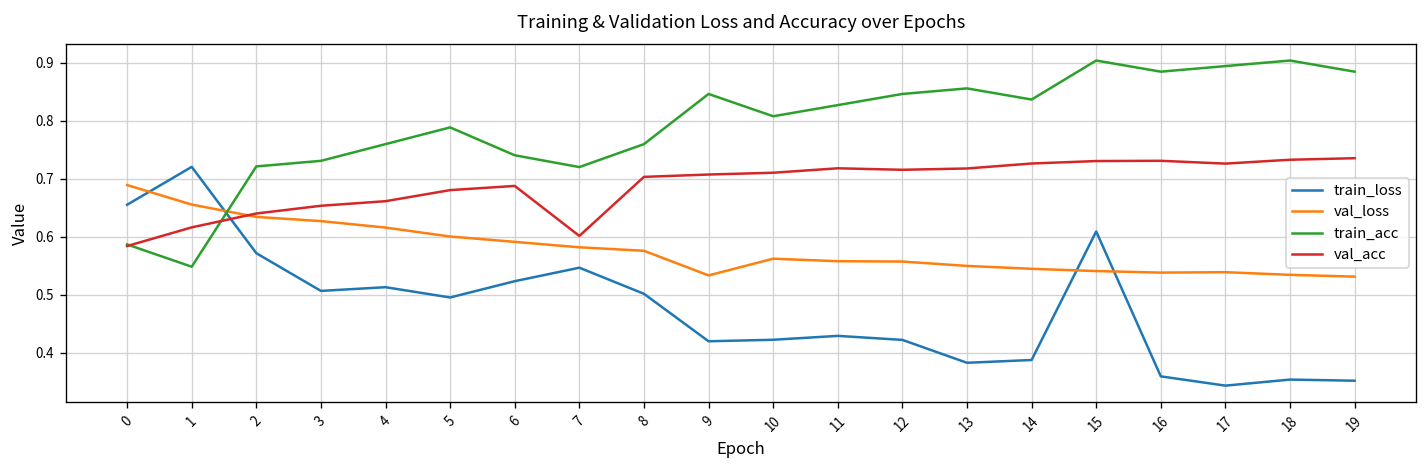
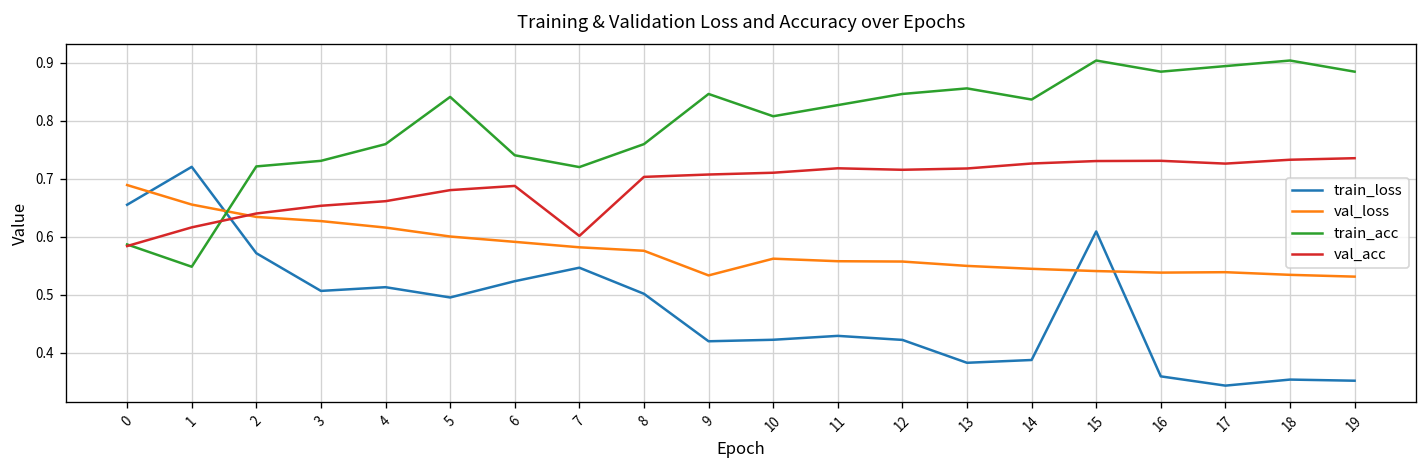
  {
    "train_loss": {
      "0": 0.65,
      "1": 0.72,
      "2": 0.57,
      "3": 0.51,
      "4": 0.51,
      "5": 0.50,
      "6": 0.52,
      "7": 0.55,
      "8": 0.50,
      "9": 0.42,
      "10": 0.42,
      "11": 0.43,
      "12": 0.42,
      "13": 0.38,
      "14": 0.39,
      "15": 0.61,
      "16": 0.36,
      "17": 0.34,
      "18": 0.35,
      "19": 0.35
    },
    "val_loss": {
      "0": 0.69,
      "1": 0.66,
      "2": 0.63,
      "3": 0.63,
      "4": 0.62,
      "5": 0.60,
      "6": 0.59,
      "7": 0.58,
      "8": 0.58,
      "9": 0.53,
      "10": 0.56,
      "11": 0.56,
      "12": 0.56,
      "13": 0.55,
      "14": 0.54,
      "15": 0.54,
      "16": 0.54,
      "17": 0.54,
      "18": 0.53,
      "19": 0.53
    },
    "train_acc": {
      "1": 0.55,
      "2": 0.72,
      "3": 0.73,
      "4": 0.76,
-     "5": 0.79,
+     "5": 0.84,
      "6": 0.74,
      "7": 0.72,
      "8": 0.76,
      "9": 0.85,
      "10": 0.81,
      "11": 0.83,
      "12": 0.85,
      "13": 0.86,
      "14": 0.84,
      "15": 0.90,
      "16": 0.88,
      "17": 0.89,
      "18": 0.90,
      "19": 0.88
    },
    "val_acc": {
      "1": 0.62,
      "2": 0.64,
      "3": 0.65,
      "4": 0.66,
      "5": 0.68,
      "6": 0.69,
      "7": 0.60,
      "8": 0.70,
      "9": 0.71,
      "10": 0.71,
      "11": 0.72,
      "12": 0.72,
      "13": 0.72,
      "14": 0.73,
      "15": 0.73,
      "16": 0.73,
      "17": 0.73,
      "18": 0.73,
      "19": 0.74
    }
  }
